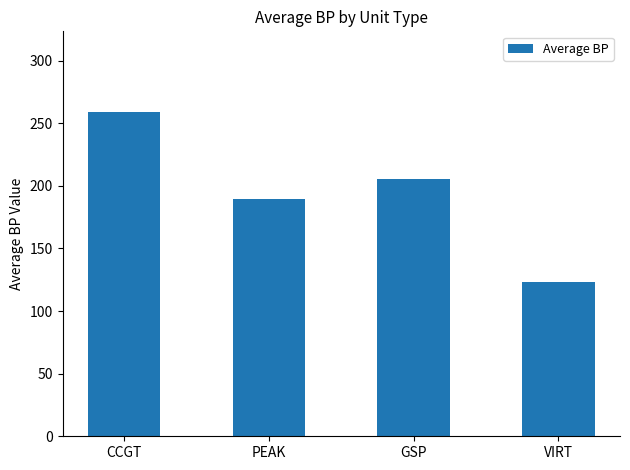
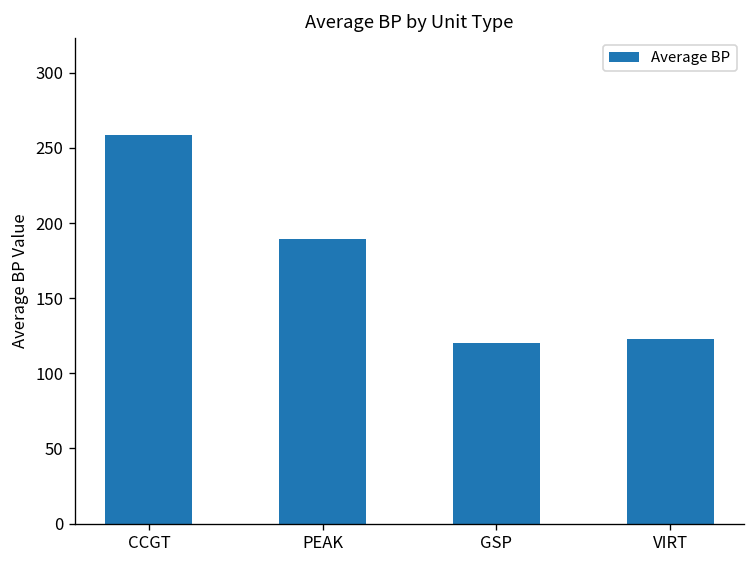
  {
    "CCGT": 259,
    "PEAK": 190,
-   "GSP": 205,
+   "GSP": 120,
    "VIRT": 123
  }
